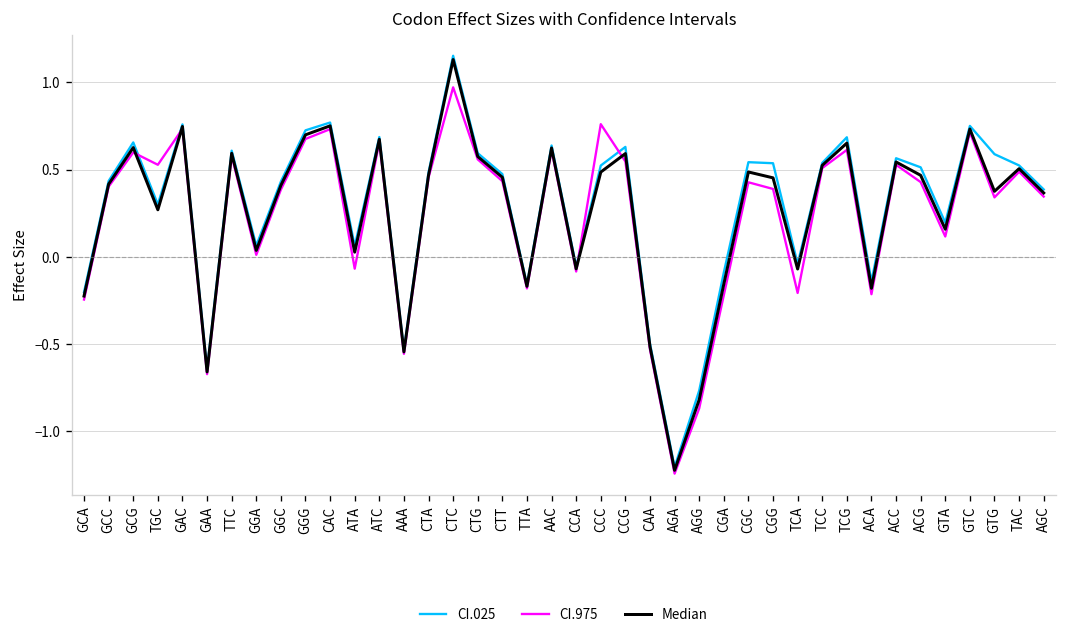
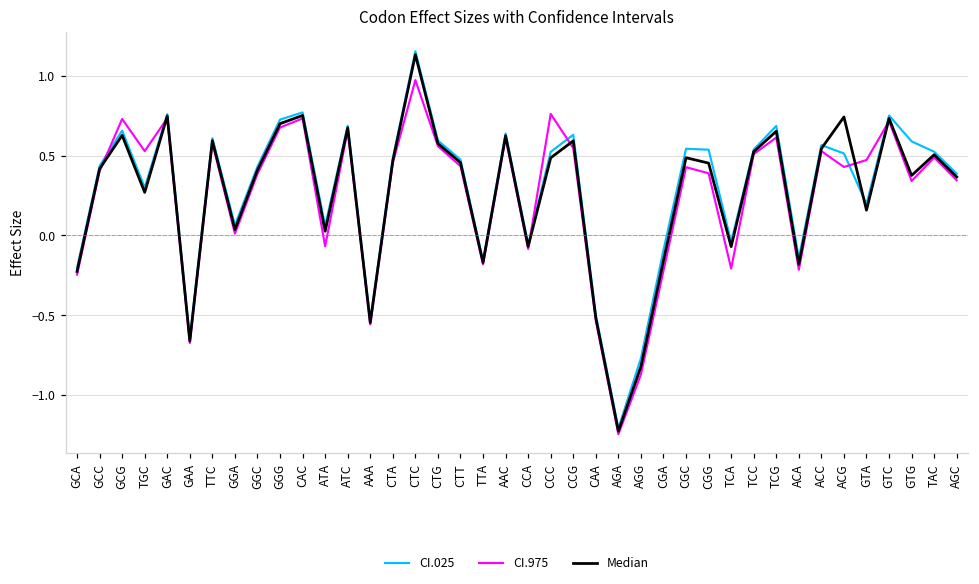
  {
    "CI.025": {
      "GCA": -0.20,
      "GCC": 0.43,
      "GCG": 0.66,
      "TGC": 0.30,
      "GGA": 0.06,
      "GGC": 0.43,
      "GGG": 0.73,
      "CAC": 0.77,
      "ATA": 0.06,
      "CTC": 1.15,
      "CTG": 0.59,
      "CTT": 0.47,
      "CCC": 0.52,
      "CCG": 0.63,
      "AGA": -1.21,
      "AGG": -0.77,
      "CGA": -0.09,
      "CGC": 0.54,
      "CGG": 0.54,
      "TCA": -0.04,
      "TCG": 0.69,
      "ACA": -0.14,
      "ACC": 0.57,
      "ACG": 0.51,
      "GTA": 0.20,
      "GTC": 0.75,
      "GTG": 0.59,
      "TAC": 0.52,
      "AGC": 0.39
    },
    "CI.975": {
      "GCA": -0.25,
-     "GCG": 0.60,
+     "GCG": 0.73,
      "TGC": 0.53,
      "GGA": 0.01,
      "GGC": 0.39,
      "GGG": 0.68,
      "CAC": 0.73,
      "ATA": -0.07,
      "CTC": 0.97,
      "CTT": 0.43,
      "CCC": 0.76,
      "CCG": 0.55,
      "AGA": -1.24,
      "AGG": -0.87,
      "CGA": -0.22,
      "CGC": 0.43,
      "CGG": 0.39,
      "TCA": -0.21,
      "TCG": 0.61,
      "ACA": -0.21,
      "ACG": 0.43,
-     "GTA": 0.12,
+     "GTA": 0.47,
      "GTC": 0.72,
      "GTG": 0.34,
      "TAC": 0.49,
      "AGC": 0.35
    },
    "Median": {
      "GCA": -0.23,
      "GCG": 0.63,
      "TGC": 0.27,
      "GGA": 0.04,
      "GGC": 0.41,
      "GGG": 0.70,
      "CAC": 0.75,
      "ATA": 0.03,
      "CTC": 1.13,
      "CTT": 0.46,
      "CCC": 0.49,
      "CCG": 0.59,
      "AGA": -1.23,
      "AGG": -0.82,
      "CGA": -0.16,
      "CGC": 0.49,
      "CGG": 0.45,
      "TCA": -0.07,
      "TCG": 0.65,
      "ACA": -0.18,
-     "ACG": 0.47,
+     "ACG": 0.74,
      "GTA": 0.16,
      "GTC": 0.73,
      "GTG": 0.38,
      "TAC": 0.51,
      "AGC": 0.37
    }
  }
